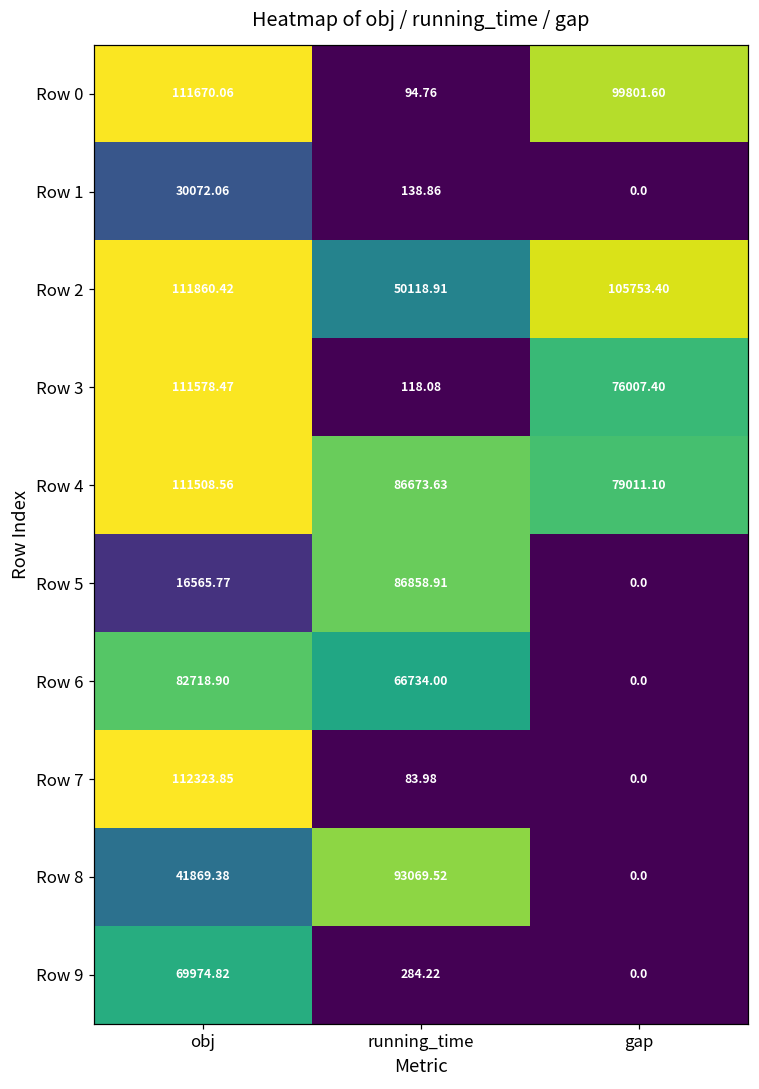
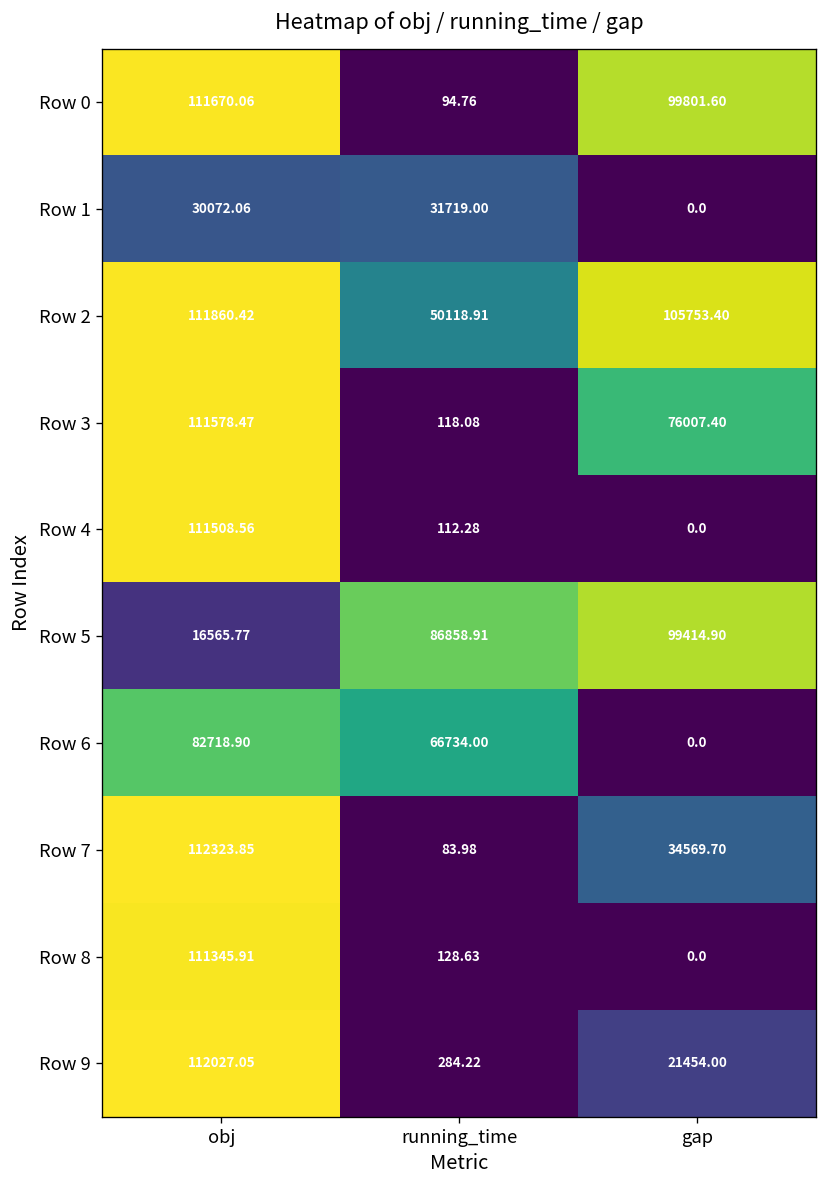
  {
    "Row 0": {
      "obj": 111670.06,
      "running_time": 94.76,
      "gap": 99801.60
    },
    "Row 1": {
      "obj": 30072.06,
-     "running_time": 138.86,
+     "running_time": 31719.00,
      "gap": 0.0
    },
    "Row 2": {
      "obj": 111860.42,
      "running_time": 50118.91,
      "gap": 105753.40
    },
    "Row 3": {
      "obj": 111578.47,
      "running_time": 118.08,
      "gap": 76007.40
    },
    "Row 4": {
      "obj": 111508.56,
-     "running_time": 86673.63,
-     "gap": 79011.10
+     "running_time": 112.28,
+     "gap": 0.0
    },
    "Row 5": {
      "obj": 16565.77,
      "running_time": 86858.91,
-     "gap": 0.0
+     "gap": 99414.90
    },
    "Row 6": {
      "obj": 82718.90,
      "running_time": 66734.00,
      "gap": 0.0
    },
    "Row 7": {
      "obj": 112323.85,
      "running_time": 83.98,
-     "gap": 0.0
+     "gap": 34569.70
    },
    "Row 8": {
-     "obj": 41869.38,
-     "running_time": 93069.52,
+     "obj": 111345.91,
+     "running_time": 128.63,
      "gap": 0.0
    },
    "Row 9": {
-     "obj": 69974.82,
+     "obj": 112027.05,
      "running_time": 284.22,
-     "gap": 0.0
+     "gap": 21454.00
    }
  }
